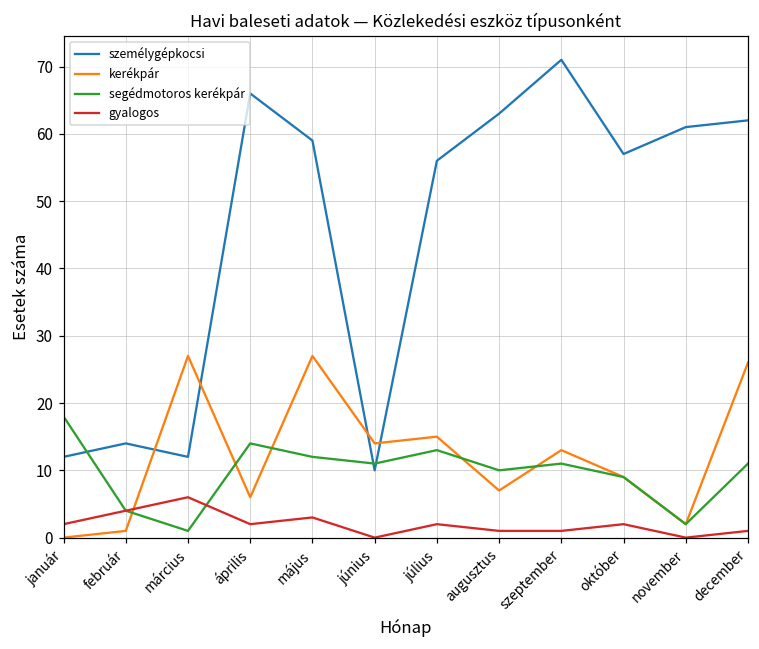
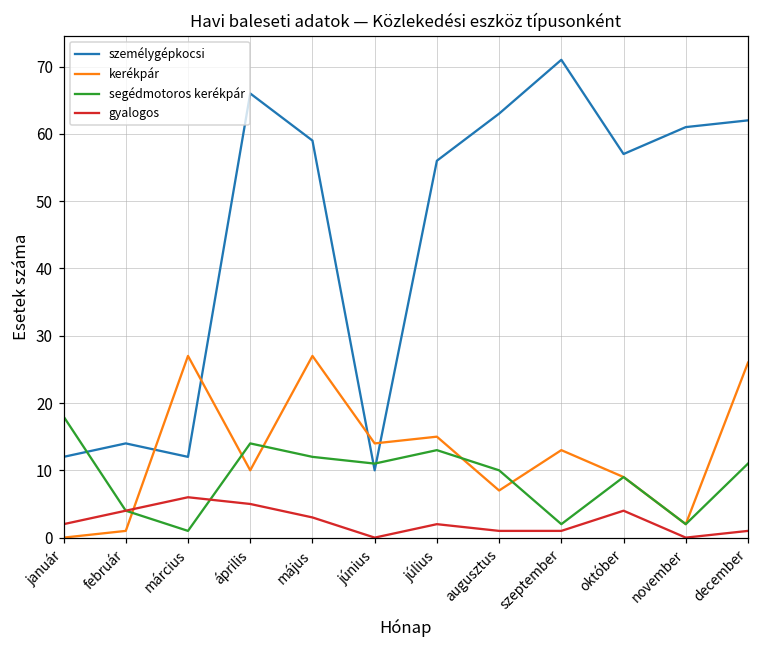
  {
    "személygépkocsi": {
      "január": 12,
      "február": 14,
      "március": 12,
      "május": 59,
      "június": 10,
      "július": 56,
      "augusztus": 63,
      "szeptember": 71,
      "október": 57,
      "november": 61,
      "december": 62
    },
    "kerékpár": {
      "január": 0,
      "február": 1,
      "március": 27,
-     "április": 6,
+     "április": 10,
      "május": 27,
      "június": 14,
      "július": 15,
      "augusztus": 7,
      "szeptember": 13,
      "december": 26
    },
    "segédmotoros kerékpár": {
      "január": 18,
      "március": 1,
      "április": 14,
      "május": 12,
      "június": 11,
      "július": 13,
      "augusztus": 10,
-     "szeptember": 11,
+     "szeptember": 2,
      "december": 11
    },
    "gyalogos": {
      "január": 2,
      "március": 6,
-     "április": 2,
+     "április": 5,
      "május": 3,
      "június": 0,
      "július": 2,
      "augusztus": 1,
      "szeptember": 1,
-     "október": 2,
+     "október": 4,
      "november": 0,
      "december": 1
    }
  }
